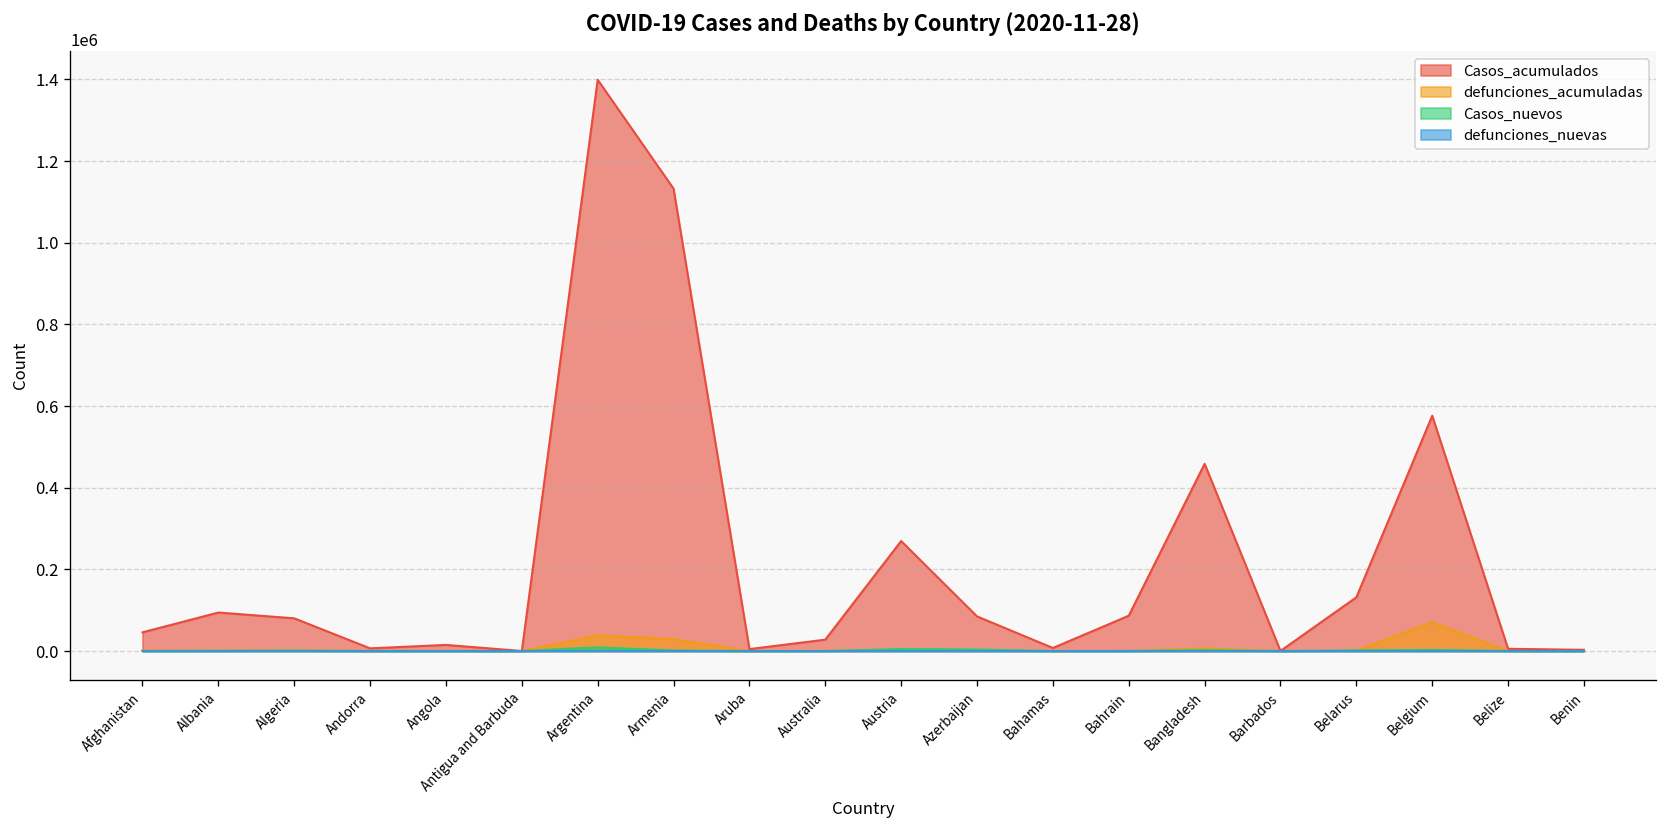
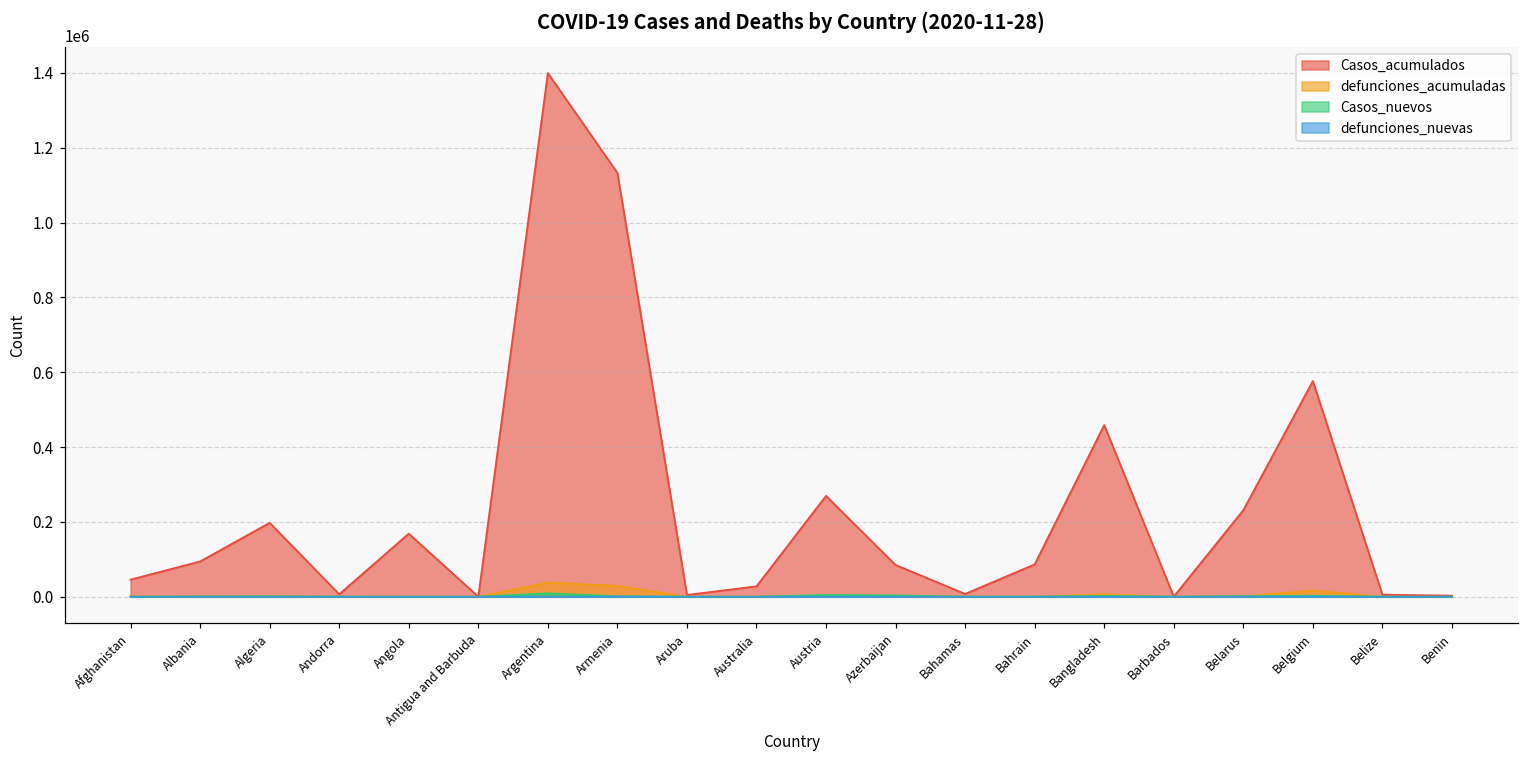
  {
    "Casos_acumulados": {
      "Afghanistan": 50000,
      "Albania": 90000,
-     "Algeria": 80000,
-     "Angola": 20000,
+     "Algeria": 200000,
+     "Angola": 170000,
      "Argentina": 1400000,
      "Armenia": 1130000,
      "Australia": 30000,
      "Austria": 270000,
      "Azerbaijan": 80000,
      "Bahrain": 90000,
      "Bangladesh": 460000,
-     "Belarus": 130000,
+     "Belarus": 230000,
      "Belgium": 580000
    },
    "defunciones_acumuladas": {
      "Argentina": 40000,
      "Armenia": 30000,
-     "Belgium": 70000
+     "Belgium": 20000
    },
    "Casos_nuevos": {
      "Argentina": 10000
    },
    "defunciones_nuevas": {
      "Argentina": 0
    }
  }
